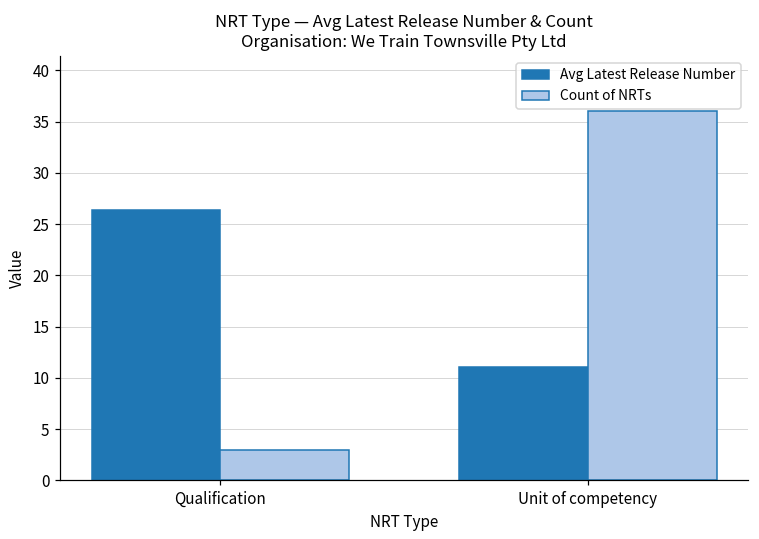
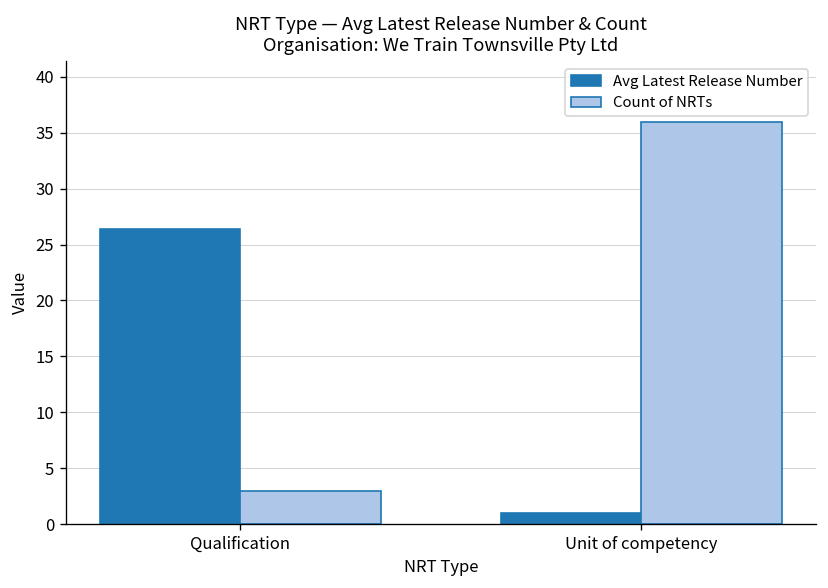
  {
    "Avg Latest Release Number": {
      "Qualification": 26,
-     "Unit of competency": 11
+     "Unit of competency": 1
    },
    "Count of NRTs": {
      "Qualification": 3,
      "Unit of competency": 36
    }
  }
